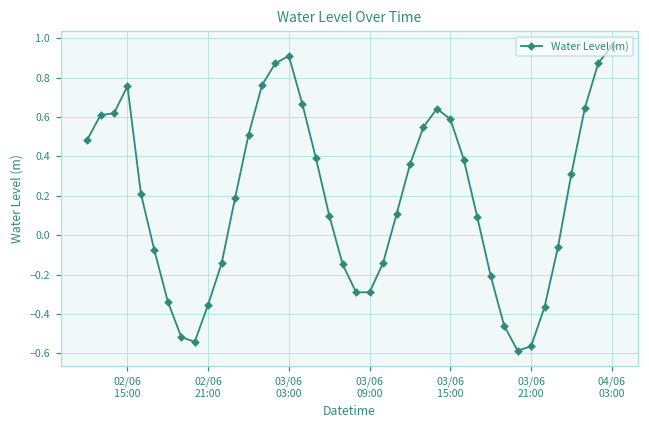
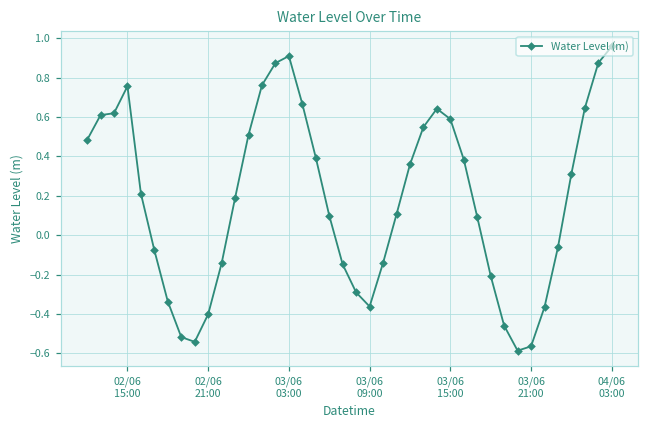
  {
    "02/06 15:00": 0.76,
-   "02/06 21:00": -0.35,
+   "02/06 21:00": -0.40,
    "03/06 03:00": 0.91,
-   "03/06 09:00": -0.29,
+   "03/06 09:00": -0.36,
    "03/06 15:00": 0.59,
    "03/06 21:00": -0.56
  }
